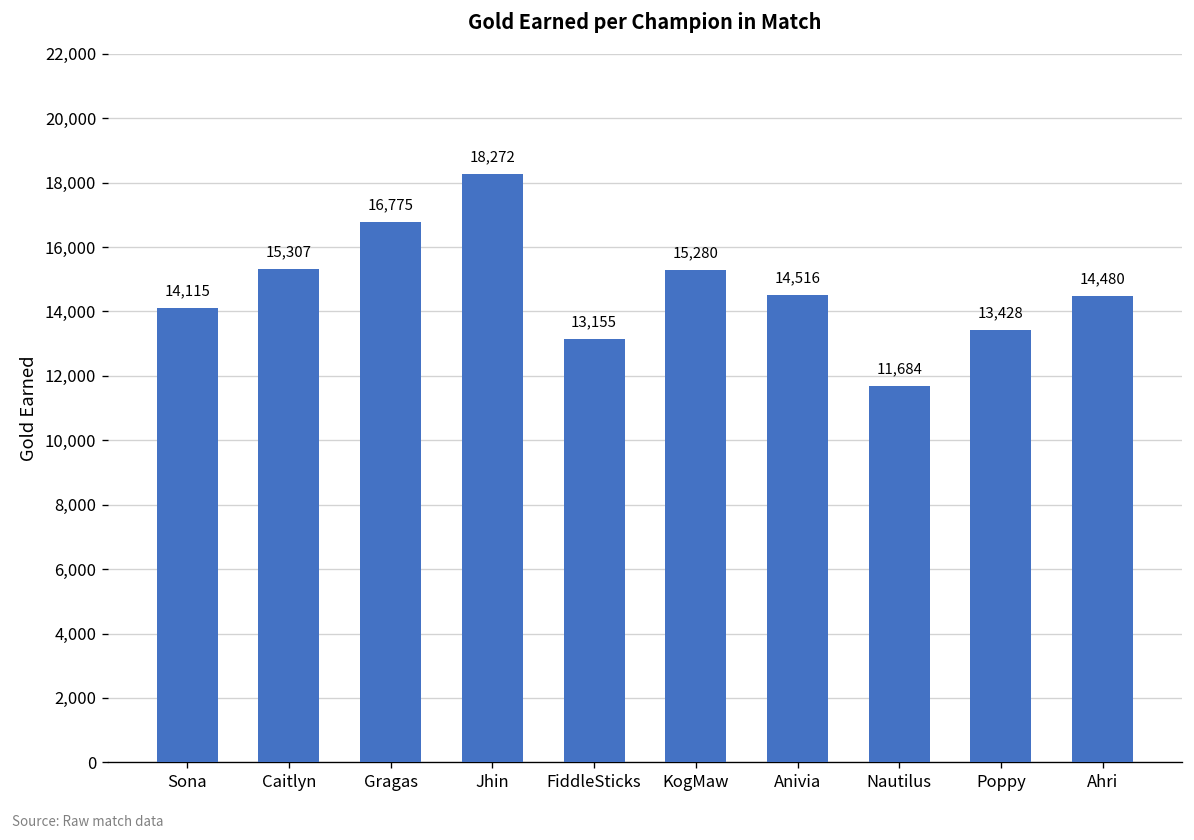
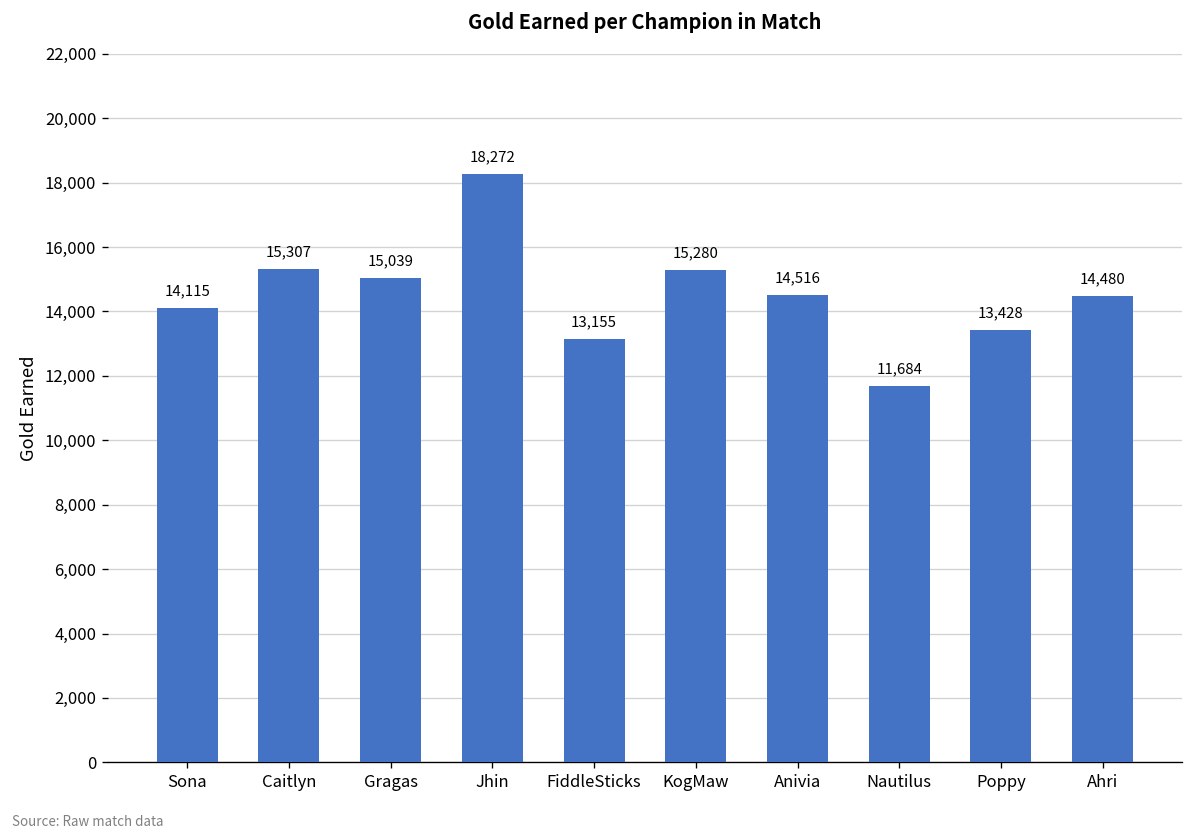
  {
    "Sona": "14,115",
    "Caitlyn": "15,307",
-   "Gragas": "16,775",
+   "Gragas": "15,039",
    "Jhin": "18,272",
    "FiddleSticks": "13,155",
    "KogMaw": "15,280",
    "Anivia": "14,516",
    "Nautilus": "11,684",
    "Poppy": "13,428",
    "Ahri": "14,480"
  }
